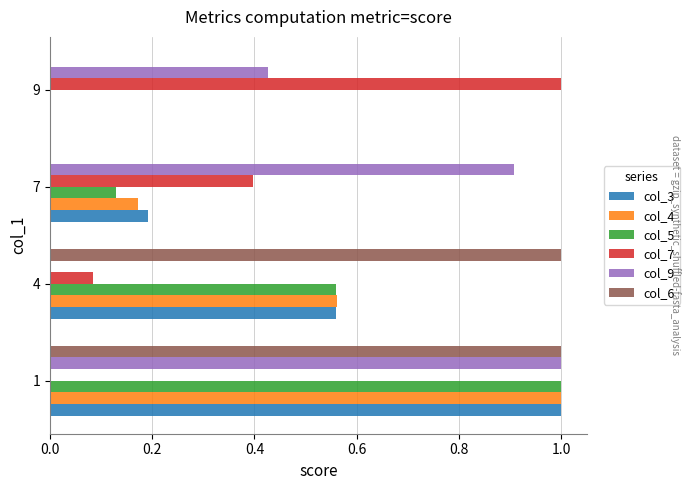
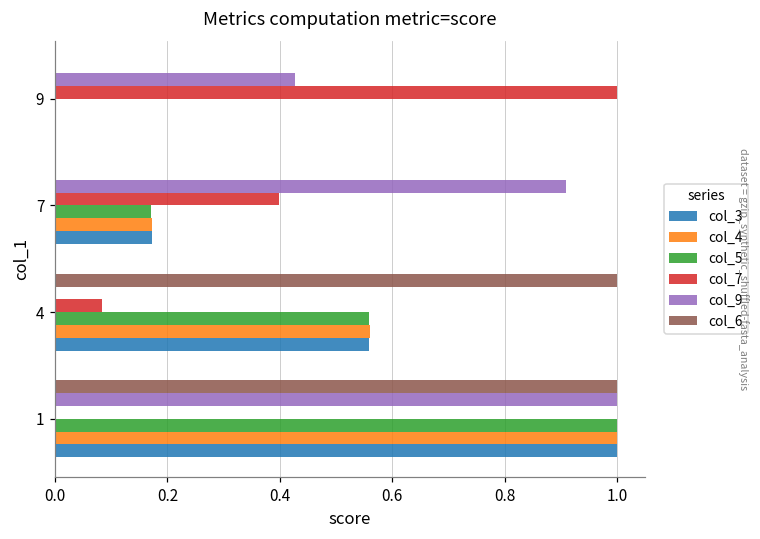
  {
    "col_3": {
      "9": 0.00,
-     "7": 0.19,
+     "7": 0.17,
      "4": 0.56,
      "1": 1.00
    },
    "col_4": {
      "9": 0.00,
      "7": 0.17,
      "4": 0.56,
      "1": 1.00
    },
    "col_5": {
      "9": 0.00,
-     "7": 0.13,
+     "7": 0.17,
      "4": 0.56,
      "1": 1.00
    },
    "col_7": {
      "9": 1.00,
      "7": 0.40,
      "4": 0.08,
      "1": 0.00
    },
    "col_9": {
      "9": 0.43,
      "7": 0.91,
      "4": 0.00,
      "1": 1.00
    },
    "col_6": {
      "9": 0.00,
      "7": 0.00,
      "4": 1.00,
      "1": 1.00
    }
  }
